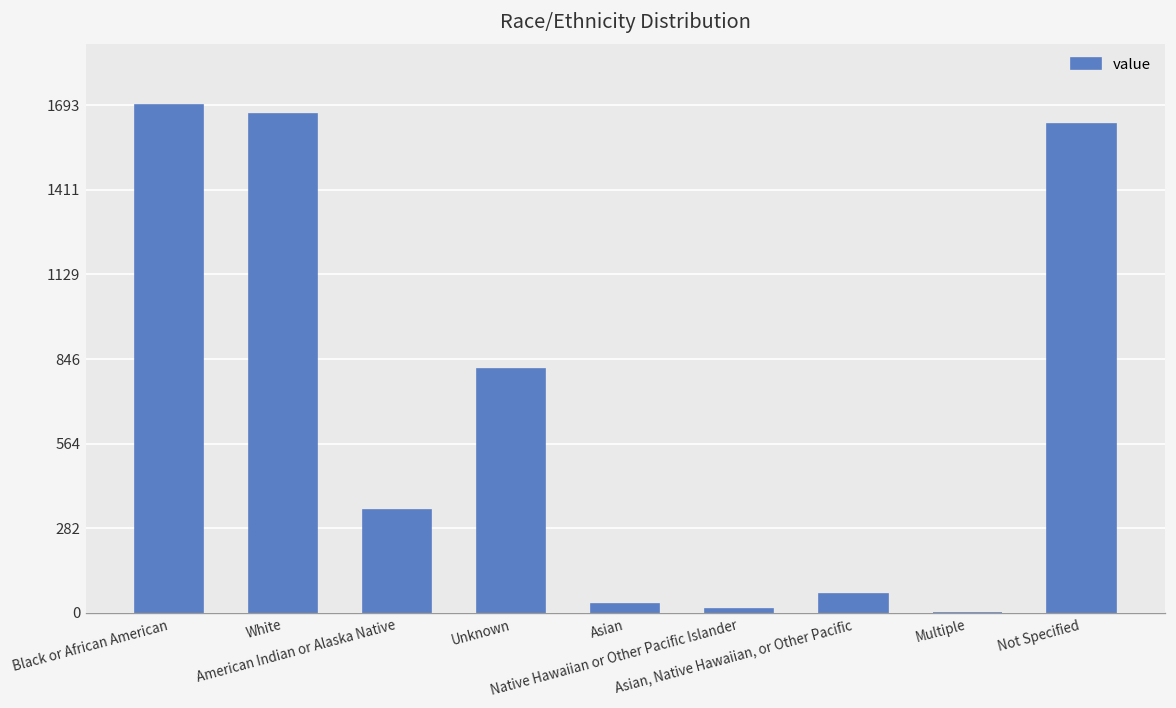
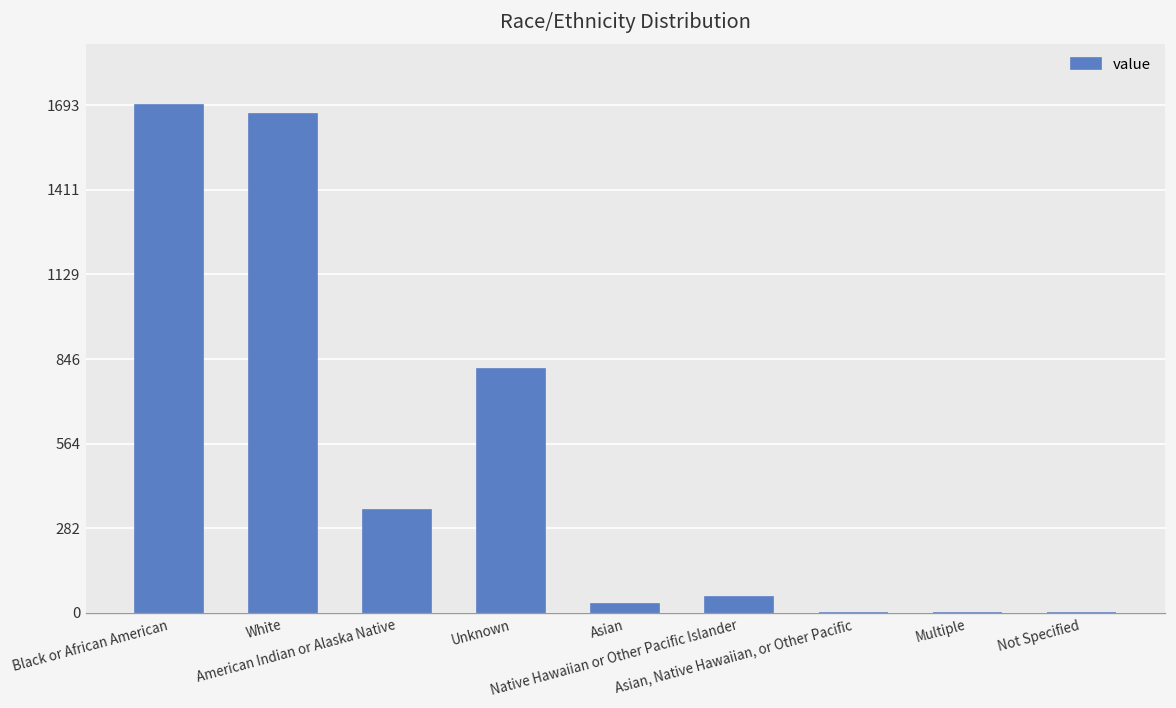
  {
    "Black or African American": 1690,
    "White": 1660,
    "American Indian or Alaska Native": 340,
    "Unknown": 810,
    "Asian": 30,
-   "Native Hawaiian or Other Pacific Islander": 10,
-   "Asian, Native Hawaiian, or Other Pacific": 60,
+   "Native Hawaiian or Other Pacific Islander": 50,
+   "Asian, Native Hawaiian, or Other Pacific": 0,
    "Multiple": 0,
-   "Not Specified": 1630
+   "Not Specified": 0
  }
